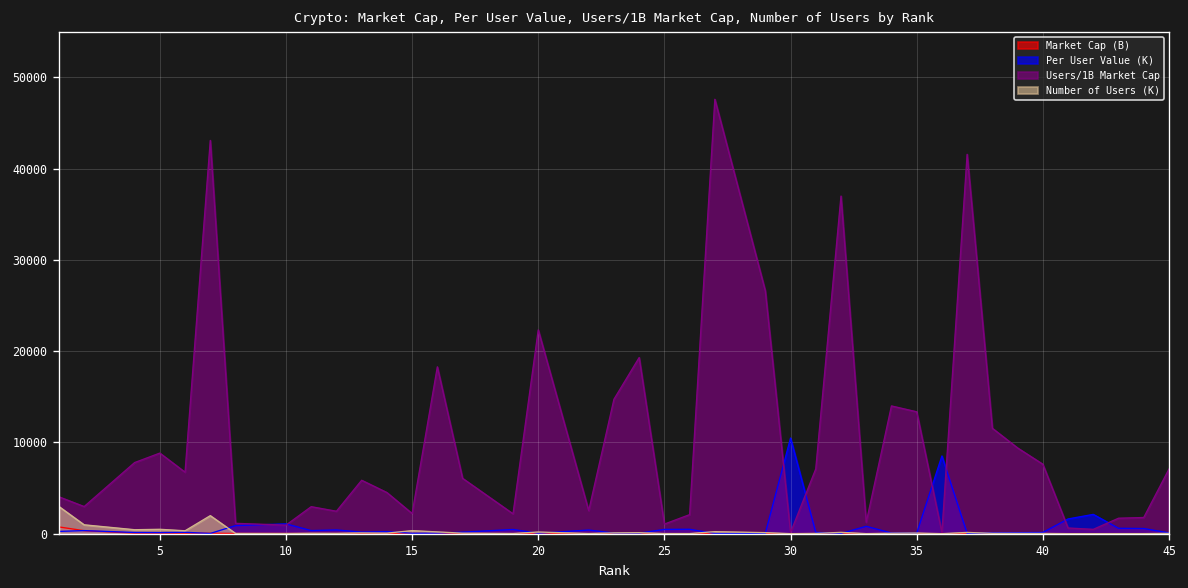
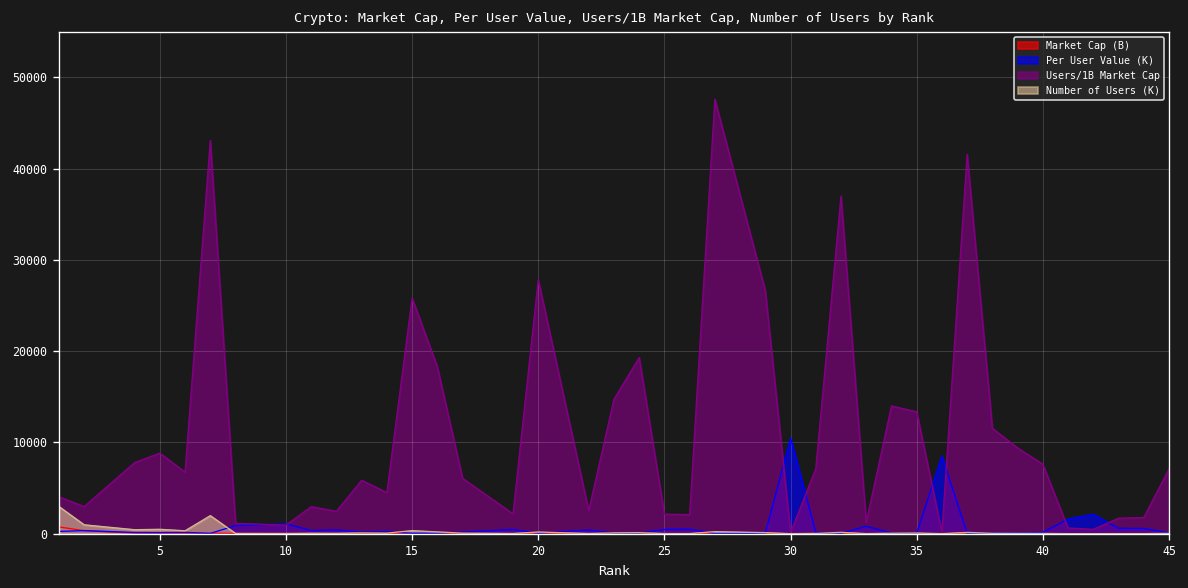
  {
    "Per User Value (K)": {
      "25": 0,
      "30": 10000
    },
    "Users/1B Market Cap": {
      "5": 9000,
-     "15": 2000,
-     "20": 22000,
-     "25": 1000,
+     "15": 26000,
+     "20": 28000,
+     "25": 2000,
      "35": 13000,
      "40": 8000,
      "45": 7000
    },
    "Number of Users (K)": {
      "5": 0
    }
  }
